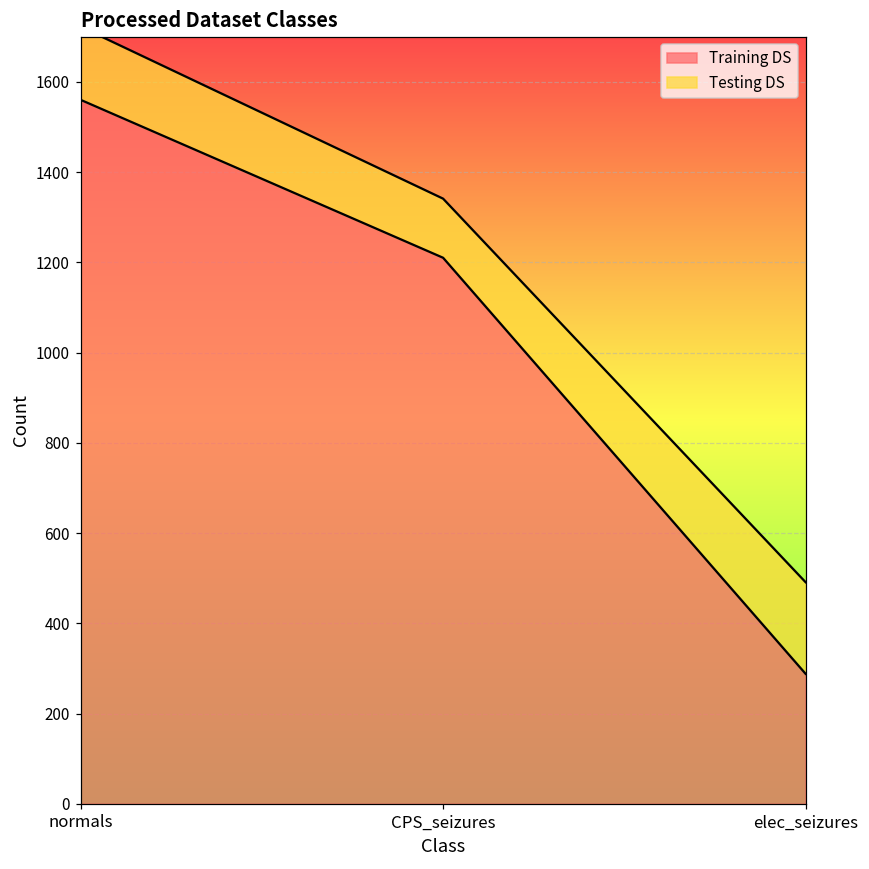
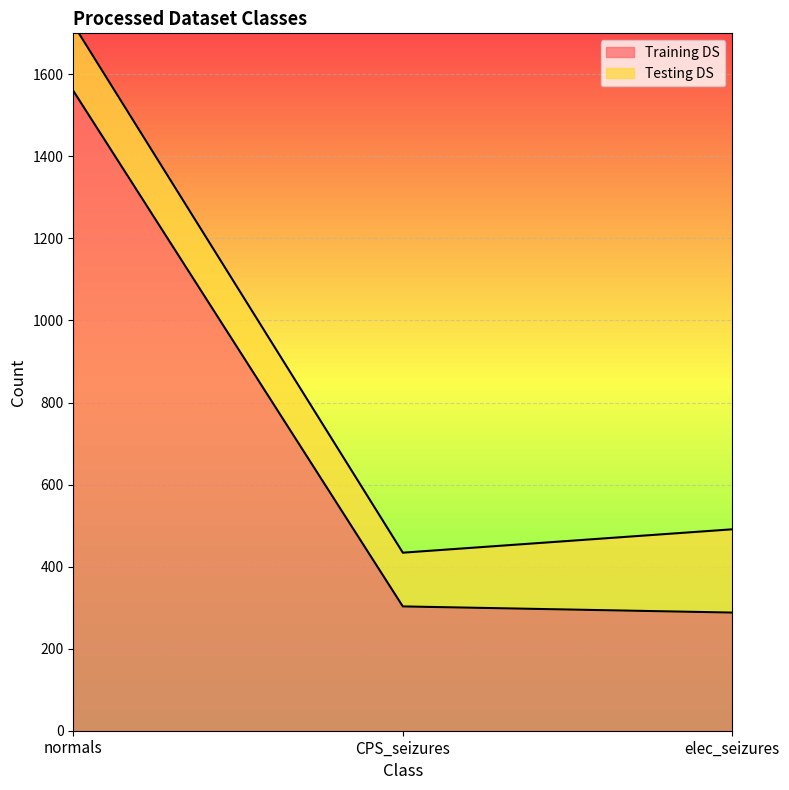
  {
    "Training DS": {
      "normals": 1560,
-     "CPS_seizures": 1210,
+     "CPS_seizures": 300,
      "elec_seizures": 290
    },
    "Testing DS": {
      "CPS_seizures": 130,
      "elec_seizures": 200
    }
  }
